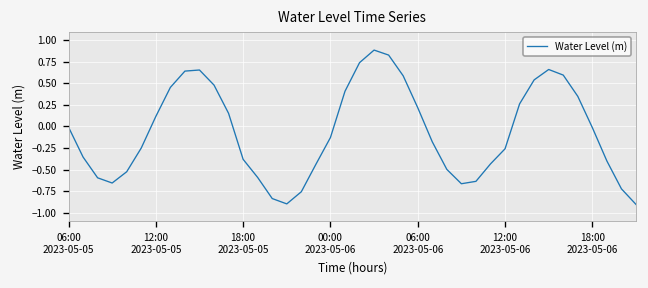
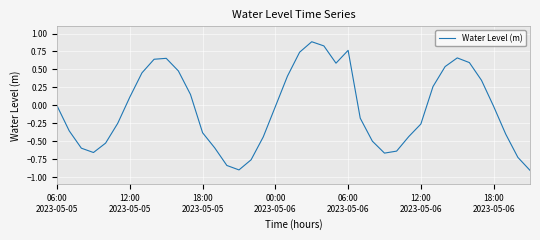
  {
    "06:00 2023-05-05": 0.0,
    "12:00 2023-05-05": 0.1,
    "18:00 2023-05-05": -0.4,
-   "00:00 2023-05-06": -0.1,
-   "06:00 2023-05-06": 0.2,
+   "00:00 2023-05-06": 0.0,
+   "06:00 2023-05-06": 0.8,
    "12:00 2023-05-06": -0.3,
    "18:00 2023-05-06": 0.0
  }
